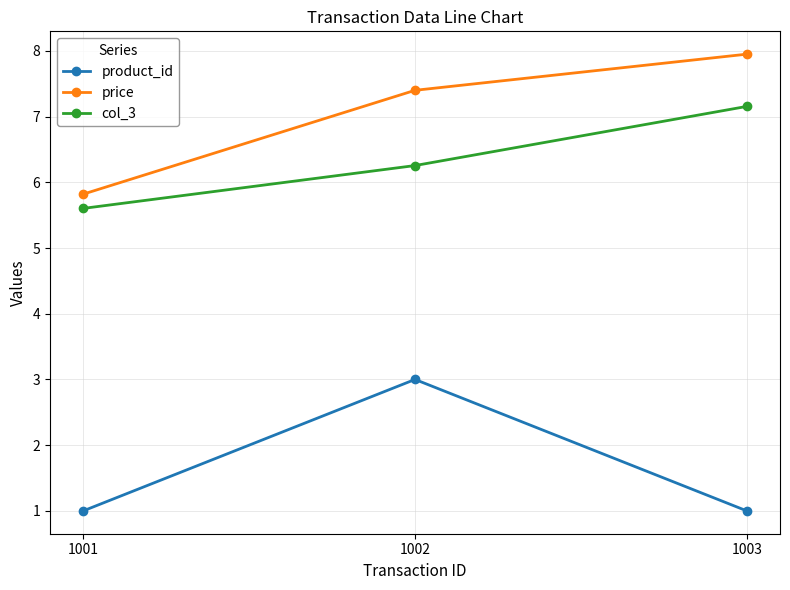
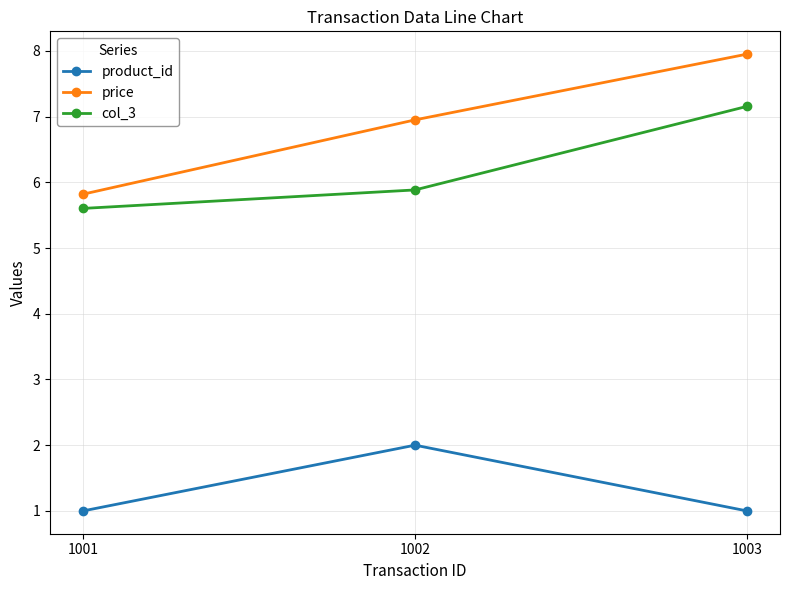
  {
    "product_id": {
      "1001": 1,
-     "1002": 3,
+     "1002": 2,
      "1003": 1
    },
    "price": {
      "1001": 5.8,
-     "1002": 7.4,
+     "1002": 7.0,
      "1003": 8.0
    },
    "col_3": {
      "1001": 5.6,
-     "1002": 6.3,
+     "1002": 5.9,
      "1003": 7.2
    }
  }
